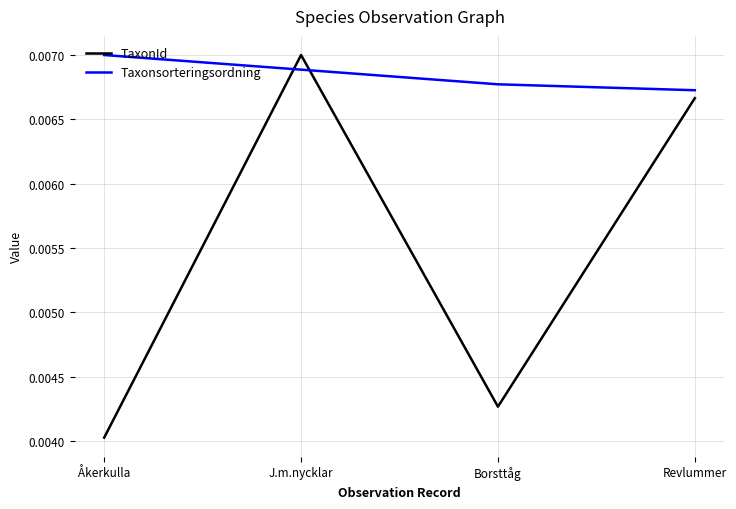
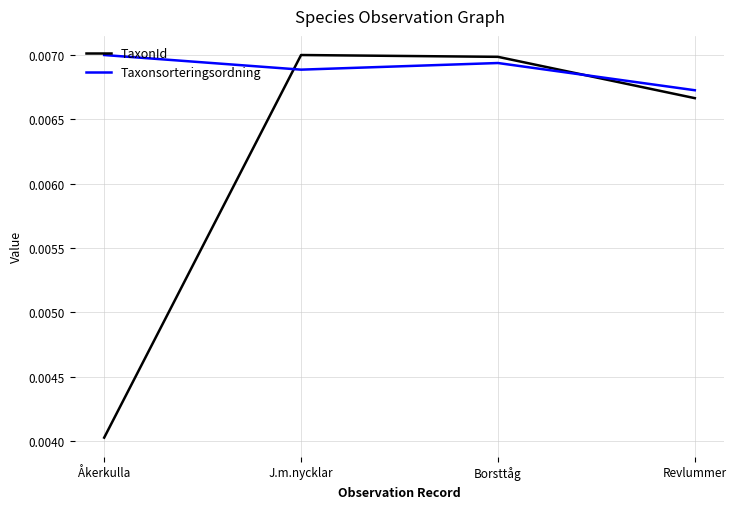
  {
    "TaxonId": {
      "Åkerkulla": 0.00402,
      "J.m.nycklar": 0.00700,
-     "Borsttåg": 0.00427,
+     "Borsttåg": 0.00699,
      "Revlummer": 0.00666
    },
    "Taxonsorteringsordning": {
      "Åkerkulla": 0.00700,
      "J.m.nycklar": 0.00689,
-     "Borsttåg": 0.00677,
+     "Borsttåg": 0.00694,
      "Revlummer": 0.00673
    }
  }
